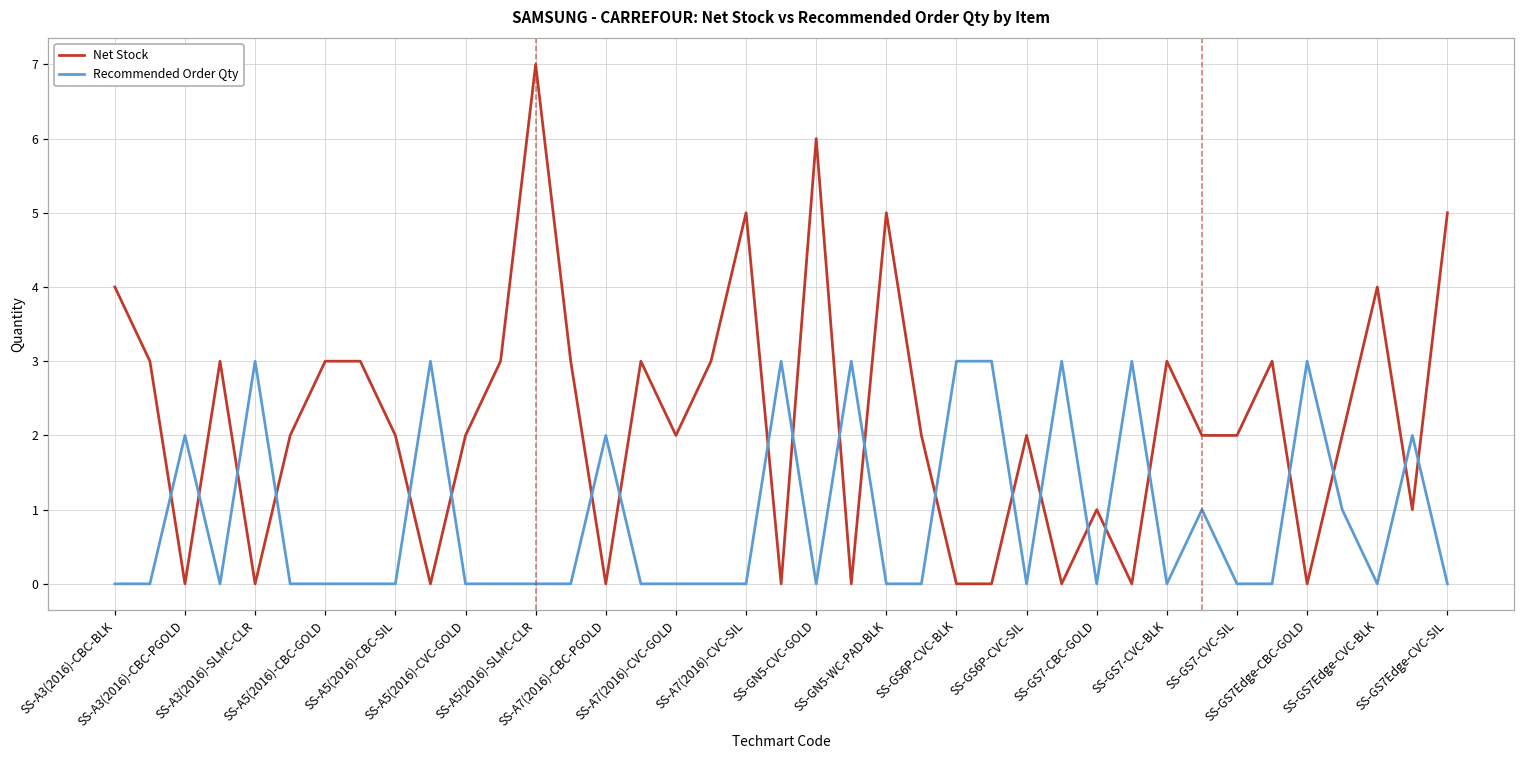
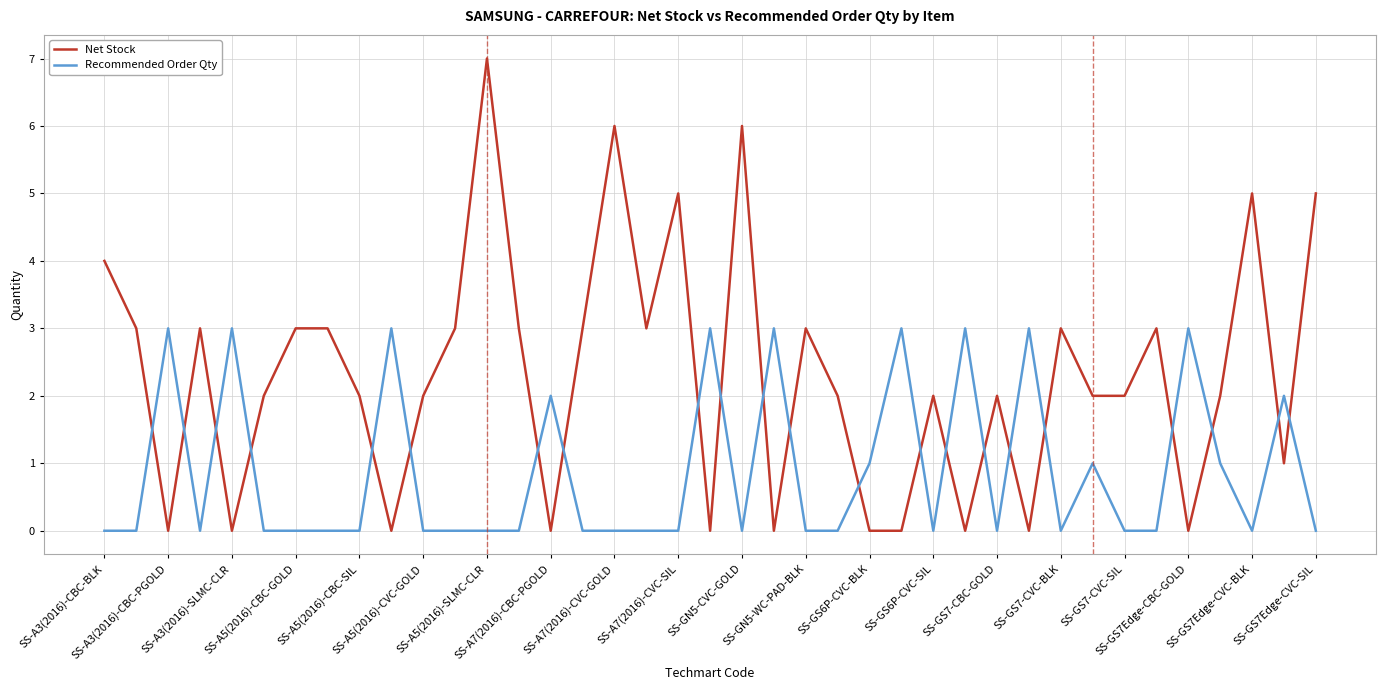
  {
    "Net Stock": {
      "SS-A3(2016)-CBC-BLK": 4,
      "SS-A3(2016)-CBC-PGOLD": 0,
      "SS-A3(2016)-SLMC-CLR": 0,
      "SS-A5(2016)-CBC-GOLD": 3,
      "SS-A5(2016)-CBC-SIL": 2,
      "SS-A5(2016)-CVC-GOLD": 2,
      "SS-A5(2016)-SLMC-CLR": 7,
      "SS-A7(2016)-CBC-PGOLD": 0,
-     "SS-A7(2016)-CVC-GOLD": 2,
+     "SS-A7(2016)-CVC-GOLD": 6,
      "SS-A7(2016)-CVC-SIL": 5,
      "SS-GN5-CVC-GOLD": 6,
-     "SS-GN5-WC-PAD-BLK": 5,
+     "SS-GN5-WC-PAD-BLK": 3,
      "SS-GS6P-CVC-BLK": 0,
      "SS-GS6P-CVC-SIL": 2,
-     "SS-GS7-CBC-GOLD": 1,
+     "SS-GS7-CBC-GOLD": 2,
      "SS-GS7-CVC-BLK": 3,
      "SS-GS7-CVC-SIL": 2,
      "SS-GS7Edge-CBC-GOLD": 0,
-     "SS-GS7Edge-CVC-BLK": 4,
+     "SS-GS7Edge-CVC-BLK": 5,
      "SS-GS7Edge-CVC-SIL": 5
    },
    "Recommended Order Qty": {
      "SS-A3(2016)-CBC-BLK": 0,
-     "SS-A3(2016)-CBC-PGOLD": 2,
+     "SS-A3(2016)-CBC-PGOLD": 3,
      "SS-A3(2016)-SLMC-CLR": 3,
      "SS-A5(2016)-CBC-GOLD": 0,
      "SS-A5(2016)-CBC-SIL": 0,
      "SS-A5(2016)-CVC-GOLD": 0,
      "SS-A5(2016)-SLMC-CLR": 0,
      "SS-A7(2016)-CBC-PGOLD": 2,
      "SS-A7(2016)-CVC-GOLD": 0,
      "SS-A7(2016)-CVC-SIL": 0,
      "SS-GN5-CVC-GOLD": 0,
      "SS-GN5-WC-PAD-BLK": 0,
-     "SS-GS6P-CVC-BLK": 3,
+     "SS-GS6P-CVC-BLK": 1,
      "SS-GS6P-CVC-SIL": 0,
      "SS-GS7-CBC-GOLD": 0,
      "SS-GS7-CVC-BLK": 0,
      "SS-GS7-CVC-SIL": 0,
      "SS-GS7Edge-CBC-GOLD": 3,
      "SS-GS7Edge-CVC-BLK": 0,
      "SS-GS7Edge-CVC-SIL": 0
    }
  }
